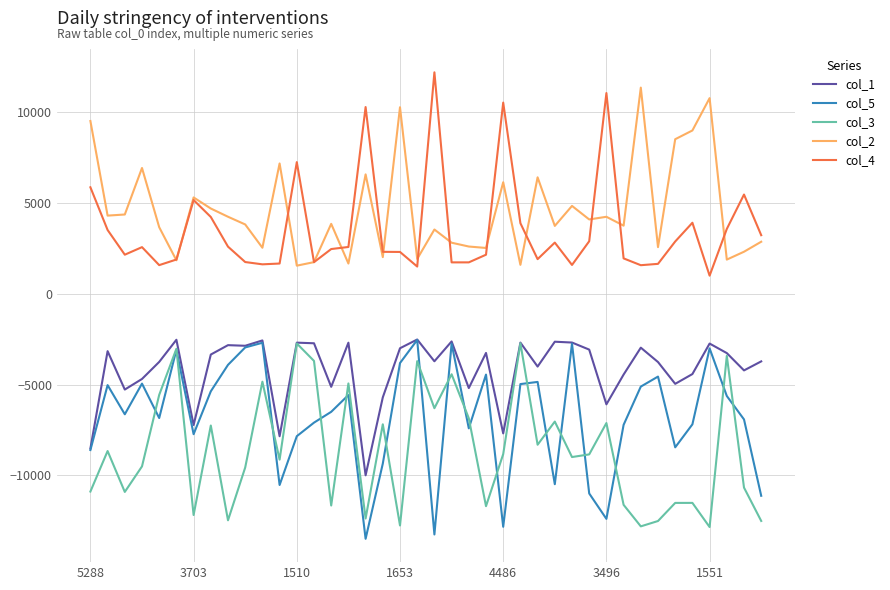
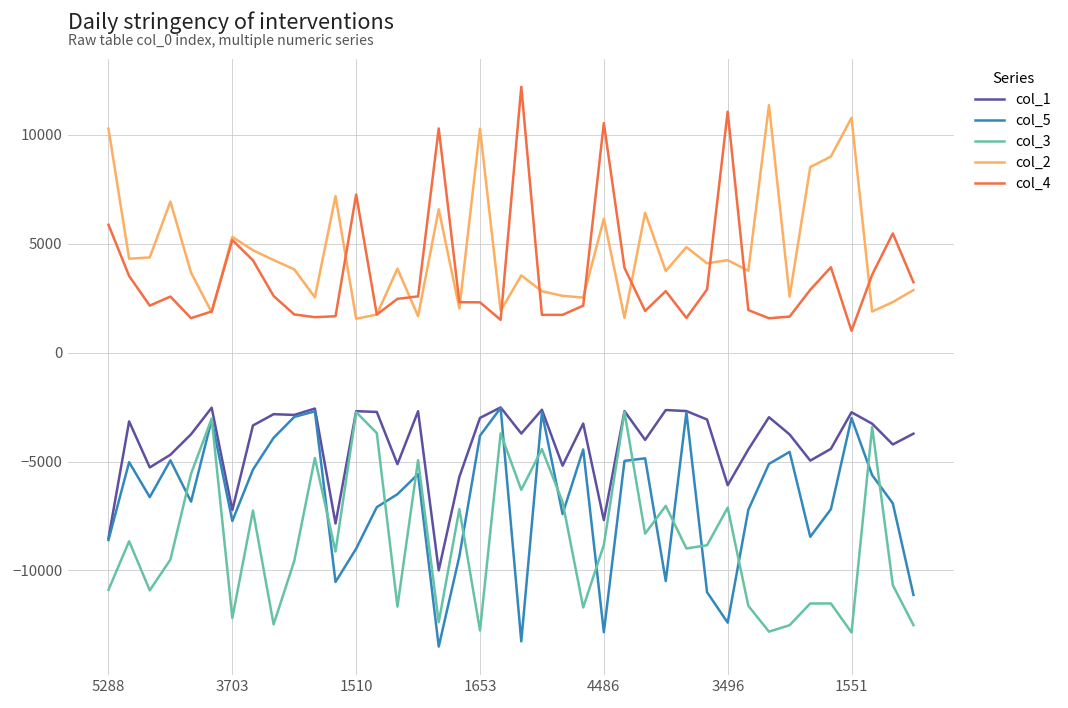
  {
    "col_1": {
      "3703": -7200,
      "1653": -3000,
      "4486": -7700,
      "3496": -6100,
      "1551": -2700
    },
    "col_5": {
      "3703": -7700,
-     "1510": -7800,
+     "1510": -9000,
      "1653": -3800,
      "4486": -12800,
      "3496": -12400,
      "1551": -3000
    },
    "col_3": {
      "5288": -10900,
      "3703": -12200,
      "1653": -12800,
      "4486": -8800,
      "3496": -7100,
      "1551": -12800
    },
    "col_2": {
-     "5288": 9500,
+     "5288": 10300,
      "3703": 5300,
      "1510": 1600,
      "1653": 10300,
      "4486": 6100,
      "3496": 4200,
      "1551": 10800
    },
    "col_4": {
      "5288": 5900,
      "3703": 5200,
      "1510": 7300,
      "1653": 2300,
      "4486": 10500,
      "3496": 11100,
      "1551": 1000
    }
  }
